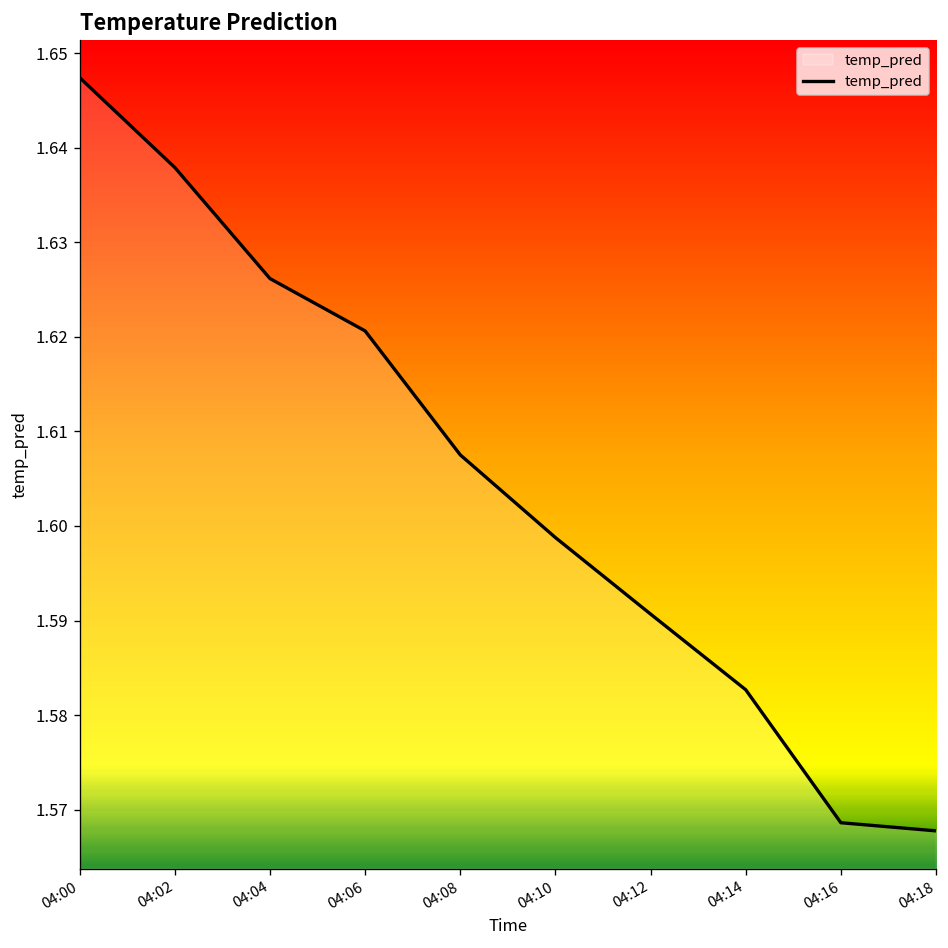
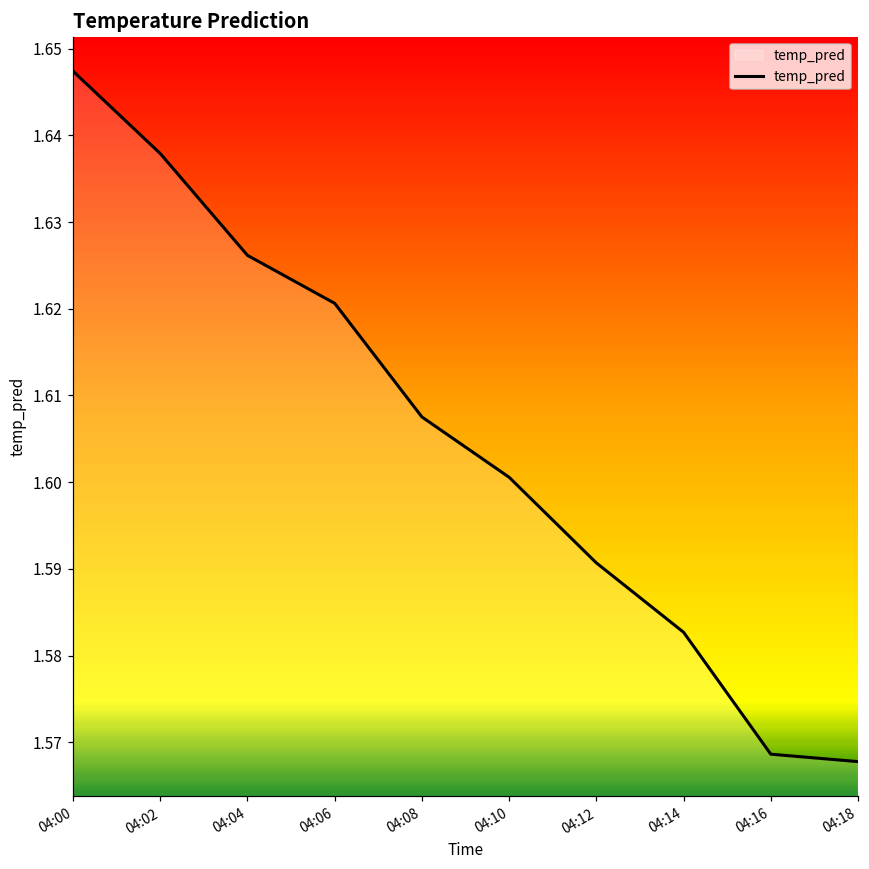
  {
    "04:00": 1.647,
    "04:02": 1.638,
    "04:04": 1.626,
    "04:06": 1.621,
    "04:08": 1.608,
-   "04:10": 1.599,
+   "04:10": 1.601,
    "04:12": 1.591,
    "04:14": 1.583,
    "04:16": 1.569,
    "04:18": 1.568
  }
